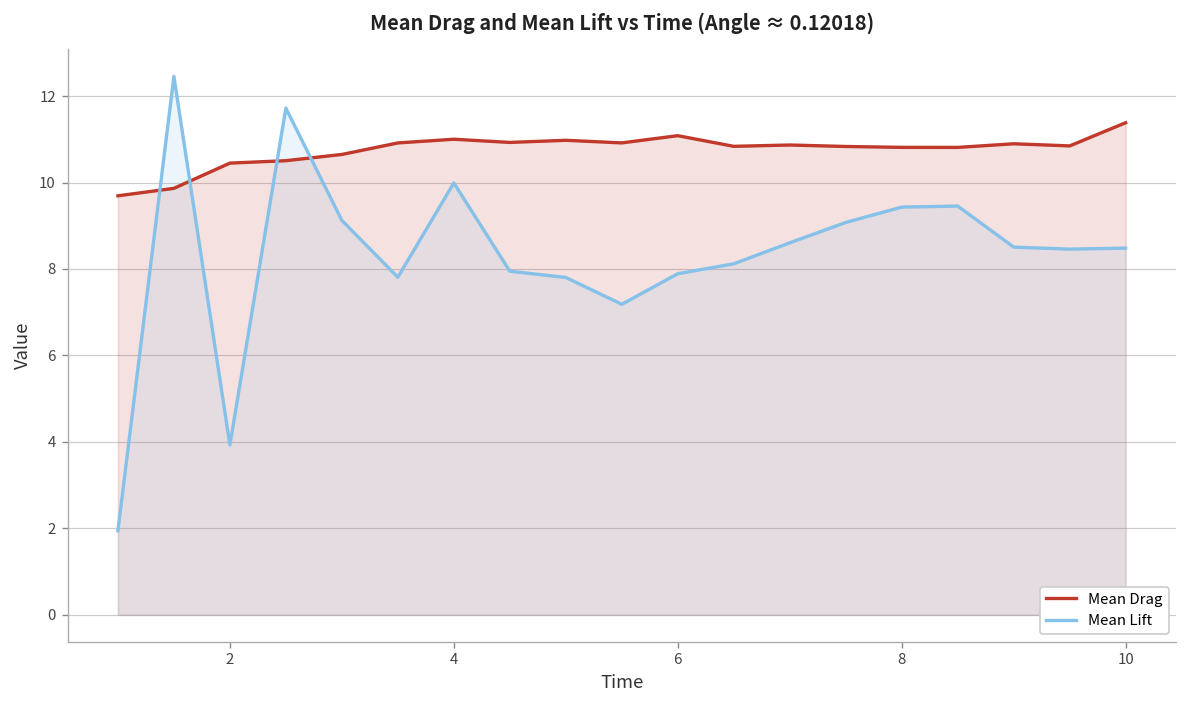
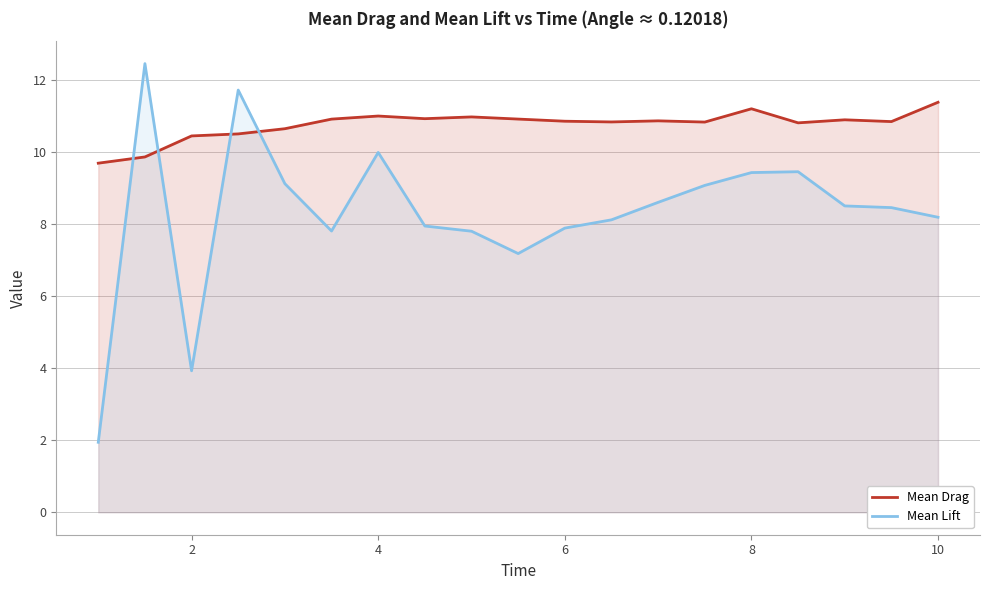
  {
    "Mean Drag": {
      "2": 10.4,
      "4": 11.0,
-     "6": 11.1,
-     "8": 10.8,
+     "6": 10.9,
+     "8": 11.2,
      "10": 11.4
    },
    "Mean Lift": {
      "2": 3.9,
      "4": 10.0,
      "6": 7.9,
      "8": 9.4,
-     "10": 8.5
+     "10": 8.2
    }
  }
